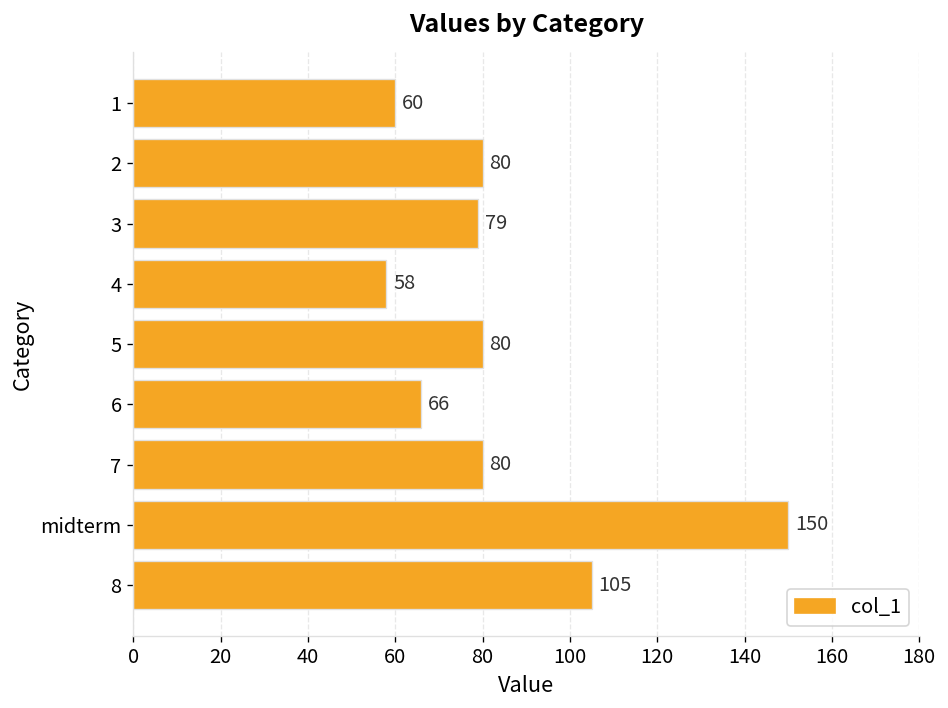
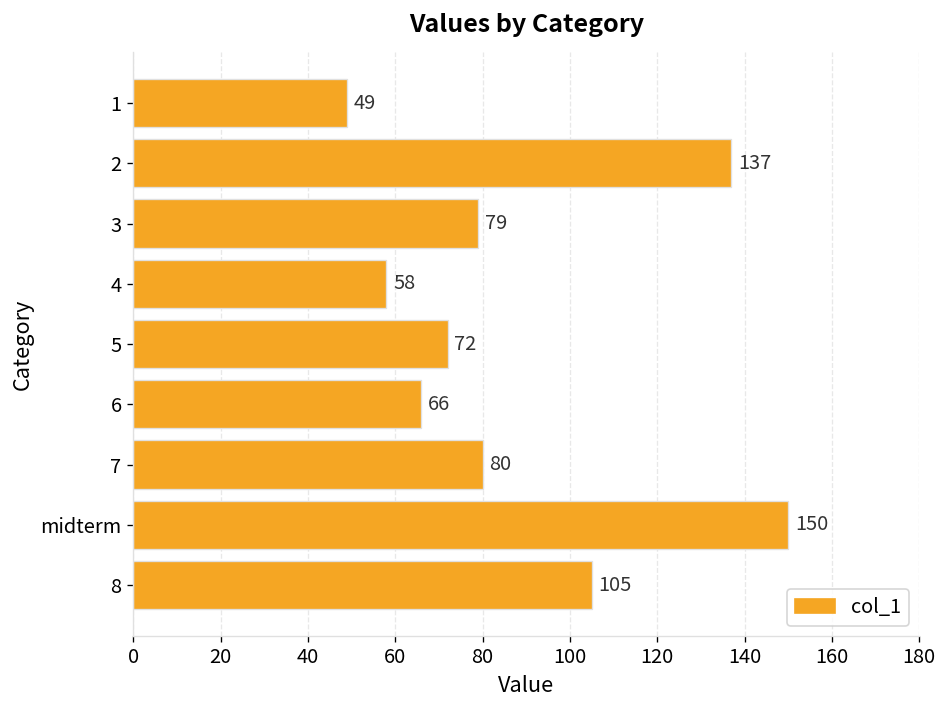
  {
-   "1": 60,
-   "2": 80,
+   "1": 49,
+   "2": 137,
    "3": 79,
    "4": 58,
-   "5": 80,
+   "5": 72,
    "6": 66,
    "7": 80,
    "midterm": 150,
    "8": 105
  }
